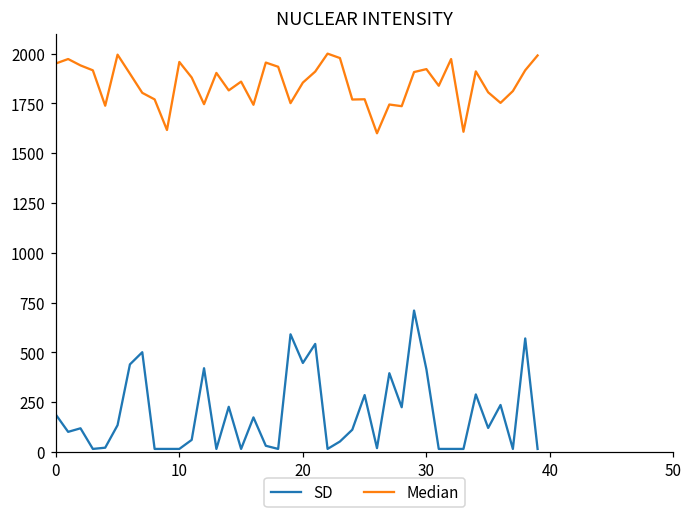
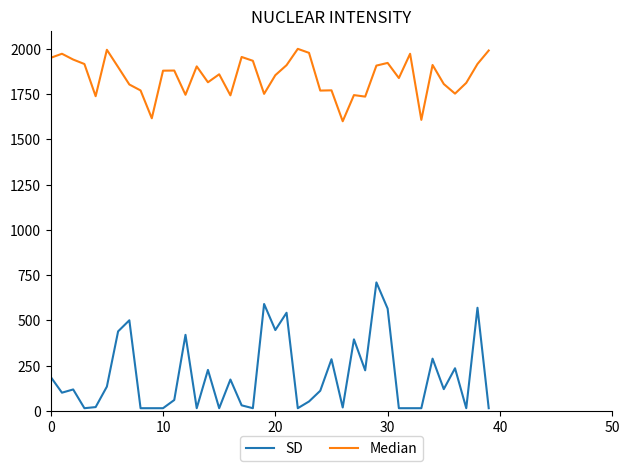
  {
    "SD": {
      "0": 190,
      "10": 20,
      "20": 450,
-     "30": 410
+     "30": 570
    },
    "Median": {
      "0": 1950,
-     "10": 1960,
+     "10": 1880,
      "20": 1850,
      "30": 1920
    }
  }
